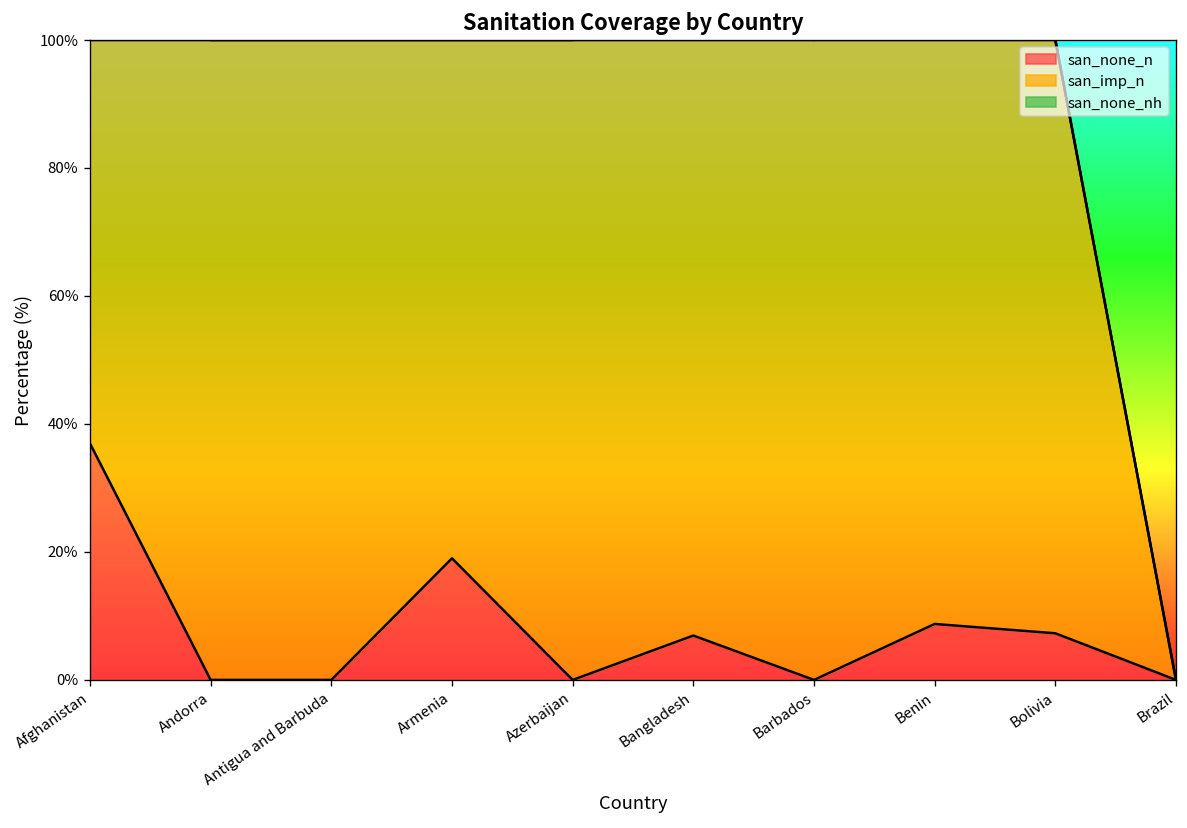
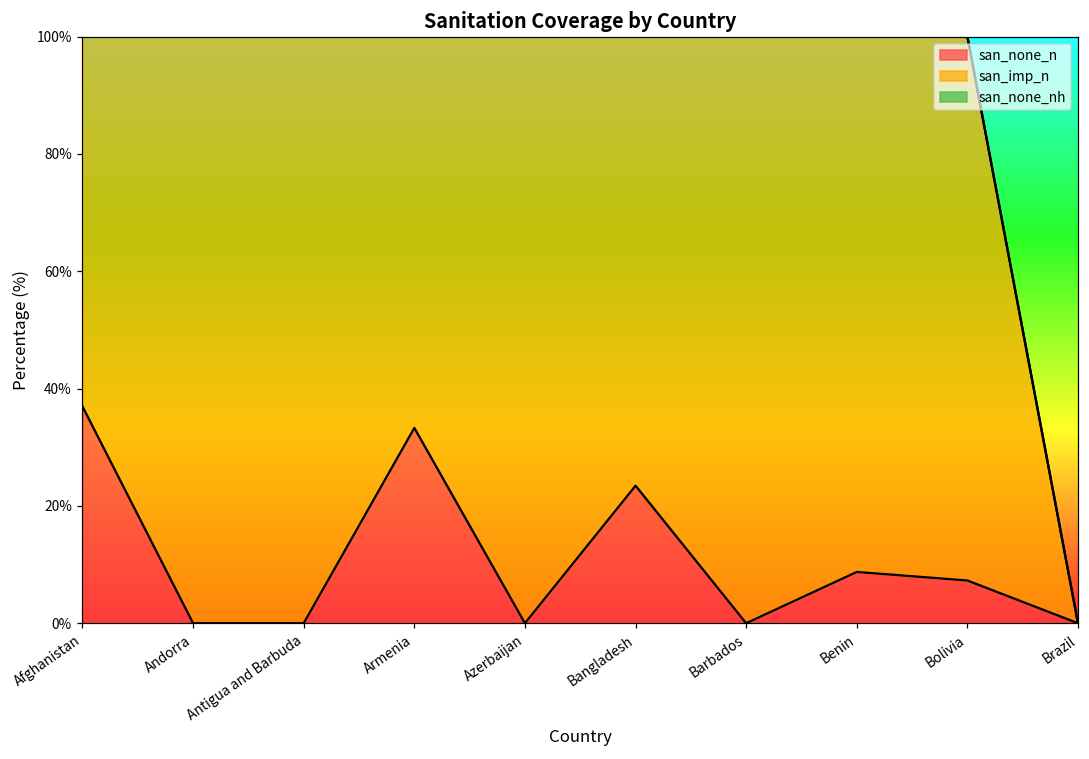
  {
    "san_none_n": {
      "Afghanistan": "37%",
      "Andorra": "0%",
      "Antigua and Barbuda": "0%",
-     "Armenia": "19%",
+     "Armenia": "33%",
      "Azerbaijan": "0%",
-     "Bangladesh": "7%",
+     "Bangladesh": "23%",
      "Barbados": "0%",
      "Benin": "9%",
      "Bolivia": "7%"
    },
    "san_imp_n": {
      "Afghanistan": "100%",
      "Benin": "100%"
    }
  }
